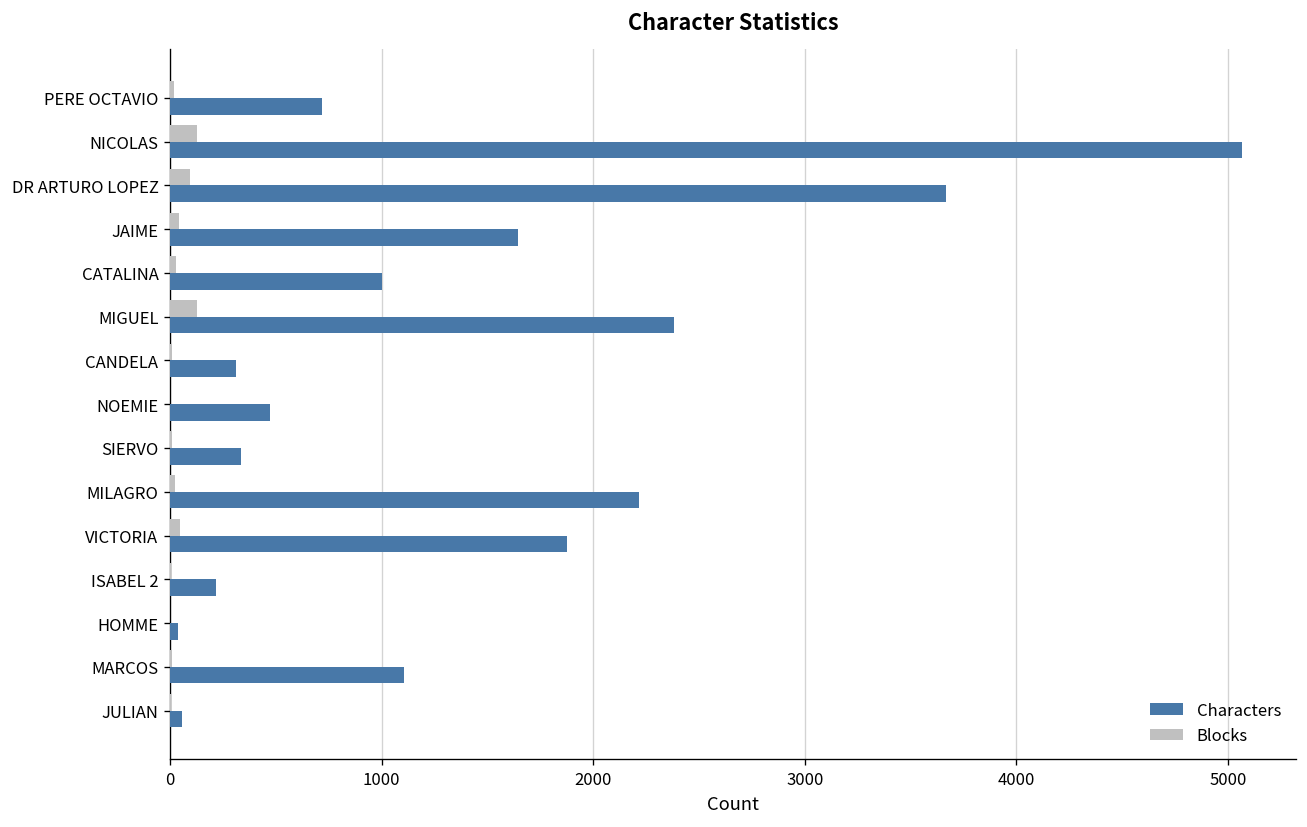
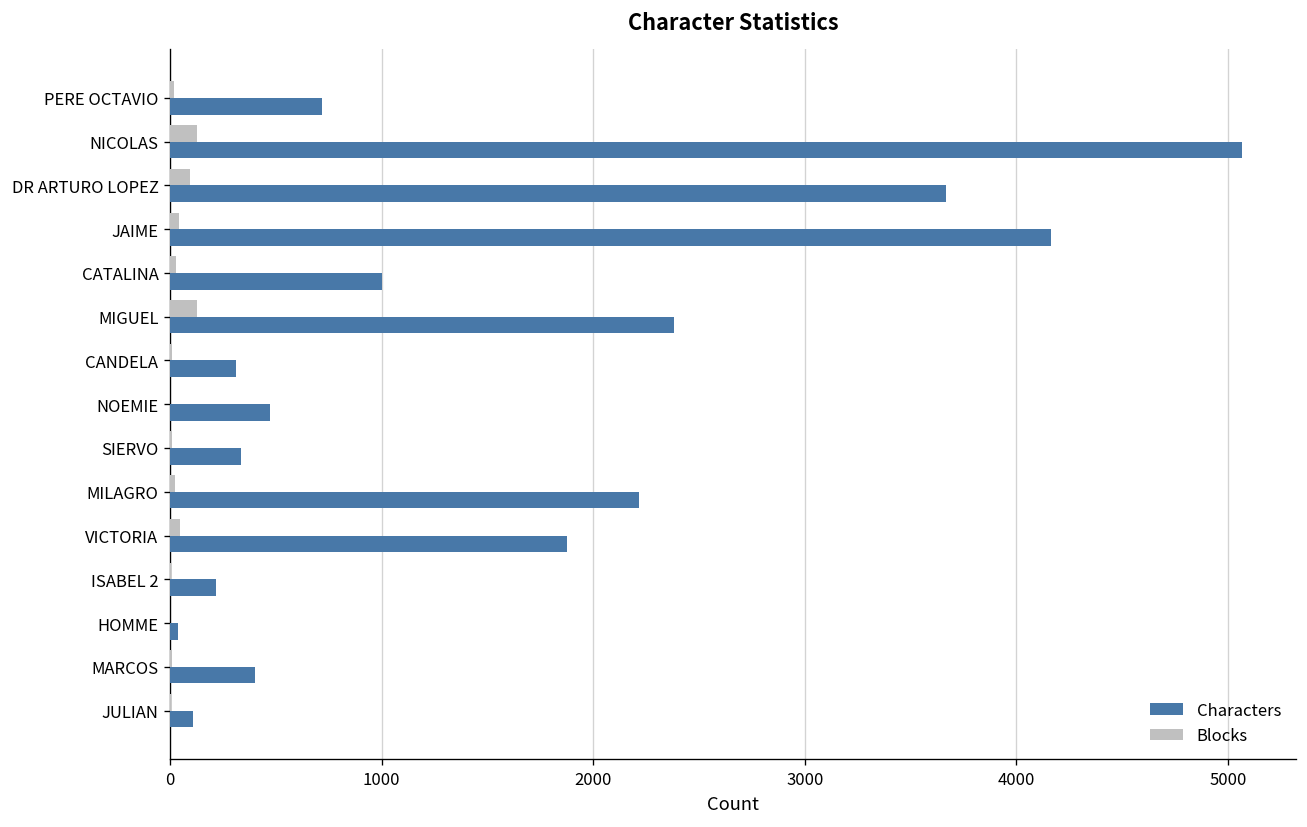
  {
    "Characters": {
      "PERE OCTAVIO": 720,
      "NICOLAS": 5070,
      "DR ARTURO LOPEZ": 3670,
-     "JAIME": 1650,
+     "JAIME": 4170,
      "CATALINA": 1000,
      "MIGUEL": 2380,
      "CANDELA": 310,
      "NOEMIE": 470,
      "SIERVO": 330,
      "MILAGRO": 2220,
      "VICTORIA": 1880,
      "ISABEL 2": 220,
      "HOMME": 40,
-     "MARCOS": 1100,
-     "JULIAN": 60
+     "MARCOS": 400,
+     "JULIAN": 110
    },
    "Blocks": {
      "PERE OCTAVIO": 20,
      "NICOLAS": 130,
      "DR ARTURO LOPEZ": 90,
      "JAIME": 40,
      "CATALINA": 30,
      "MIGUEL": 130,
      "MILAGRO": 20,
      "VICTORIA": 50
    }
  }
